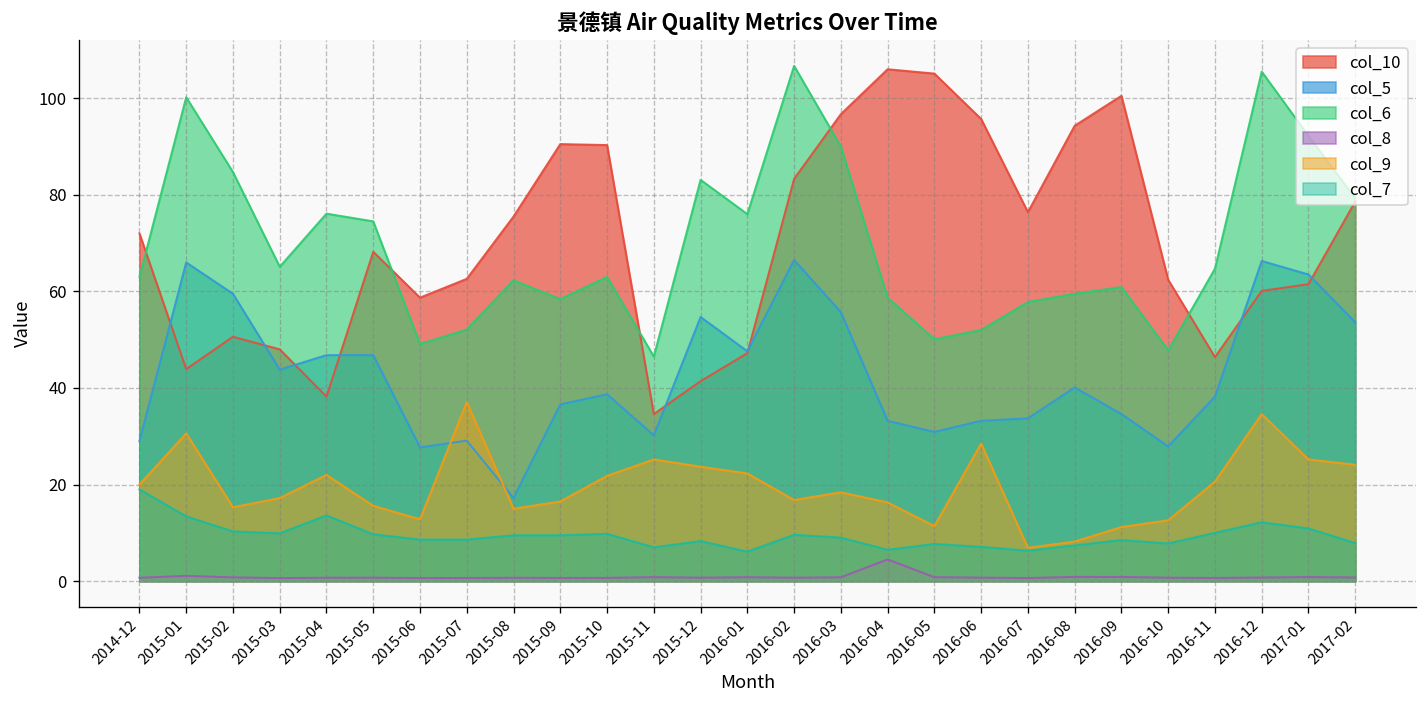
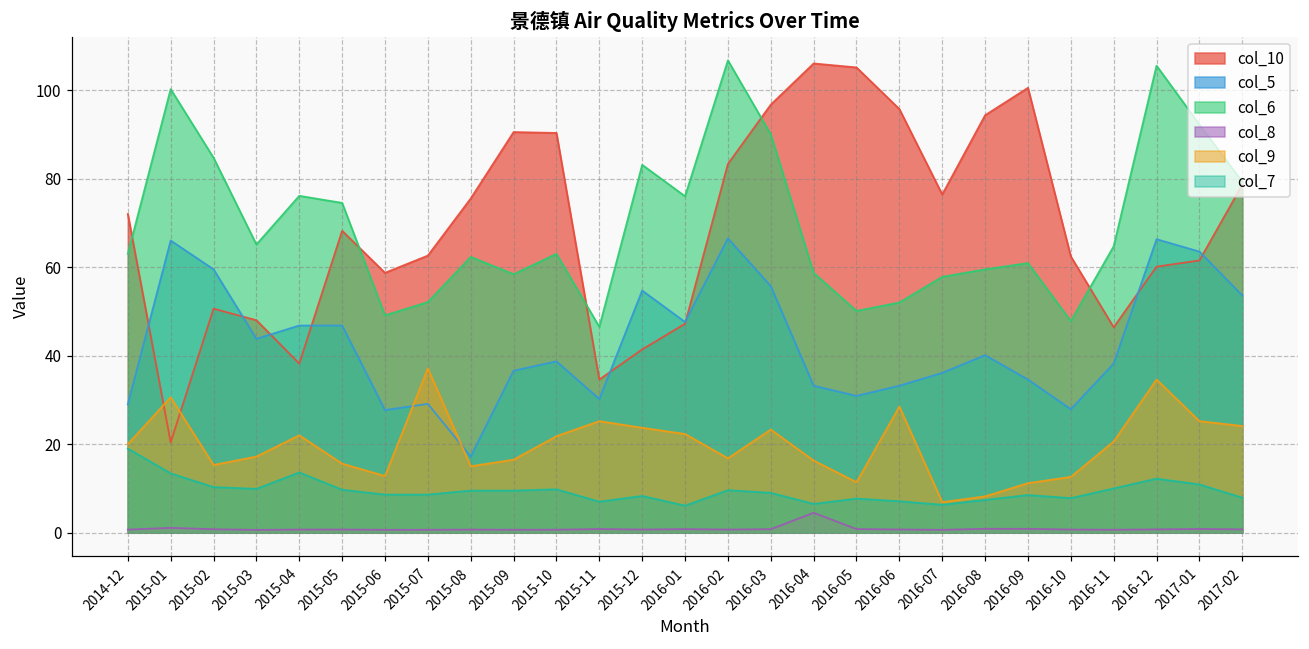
  {
    "col_10": {
      "2014-12": 72,
-     "2015-01": 44,
+     "2015-01": 20,
      "2015-02": 51,
      "2015-03": 48,
      "2015-04": 38,
      "2015-05": 68,
      "2015-06": 59,
      "2015-07": 63,
      "2015-08": 76,
      "2015-09": 91,
      "2015-10": 90,
      "2015-11": 35,
      "2015-12": 41,
      "2016-02": 83,
      "2016-03": 97,
      "2016-04": 106,
      "2016-05": 105,
      "2016-06": 96,
      "2016-07": 76,
      "2016-08": 94,
      "2016-09": 101,
      "2016-10": 62,
      "2016-11": 46,
      "2016-12": 60,
      "2017-01": 62
    },
    "col_5": {
      "2014-12": 29,
      "2015-01": 66,
      "2015-02": 60,
      "2015-03": 44,
      "2015-04": 47,
      "2015-05": 47,
      "2015-06": 28,
      "2015-07": 29,
      "2015-08": 17,
      "2015-09": 37,
      "2015-10": 39,
      "2015-11": 30,
      "2015-12": 55,
      "2016-02": 67,
      "2016-03": 56,
      "2016-04": 33,
      "2016-05": 31,
      "2016-06": 33,
-     "2016-07": 34,
+     "2016-07": 36,
      "2016-08": 40,
      "2016-09": 35,
      "2016-10": 28,
      "2016-11": 38,
      "2016-12": 66,
      "2017-01": 64,
      "2017-02": 54
    },
    "col_8": {
      "2014-12": 1,
      "2015-01": 1,
      "2015-02": 1,
      "2015-03": 1,
      "2015-04": 1,
      "2015-05": 1,
      "2015-06": 1,
      "2015-07": 1,
      "2015-08": 1,
      "2015-09": 1,
      "2015-10": 1,
      "2015-11": 1,
      "2015-12": 1,
      "2016-01": 1,
      "2016-02": 1,
      "2016-03": 1,
      "2016-04": 5,
      "2016-05": 1,
      "2016-06": 1,
      "2016-07": 1,
      "2016-08": 1,
      "2016-09": 1,
      "2016-10": 1,
      "2016-11": 1,
      "2016-12": 1,
      "2017-01": 1,
      "2017-02": 1
    },
    "col_9": {
      "2014-12": 20,
      "2015-01": 31,
      "2015-02": 15,
      "2015-03": 17,
      "2015-04": 22,
      "2015-05": 16,
      "2015-06": 13,
      "2015-07": 37,
      "2015-08": 15,
      "2015-09": 17,
      "2015-10": 22,
      "2015-11": 25,
      "2015-12": 24,
      "2016-01": 22,
      "2016-02": 17,
-     "2016-03": 18,
+     "2016-03": 23,
      "2016-04": 16,
      "2016-05": 11,
      "2016-06": 29,
      "2016-08": 8,
      "2016-09": 11,
      "2016-10": 13,
      "2016-11": 21,
      "2016-12": 35,
      "2017-01": 25,
      "2017-02": 24
    }
  }
